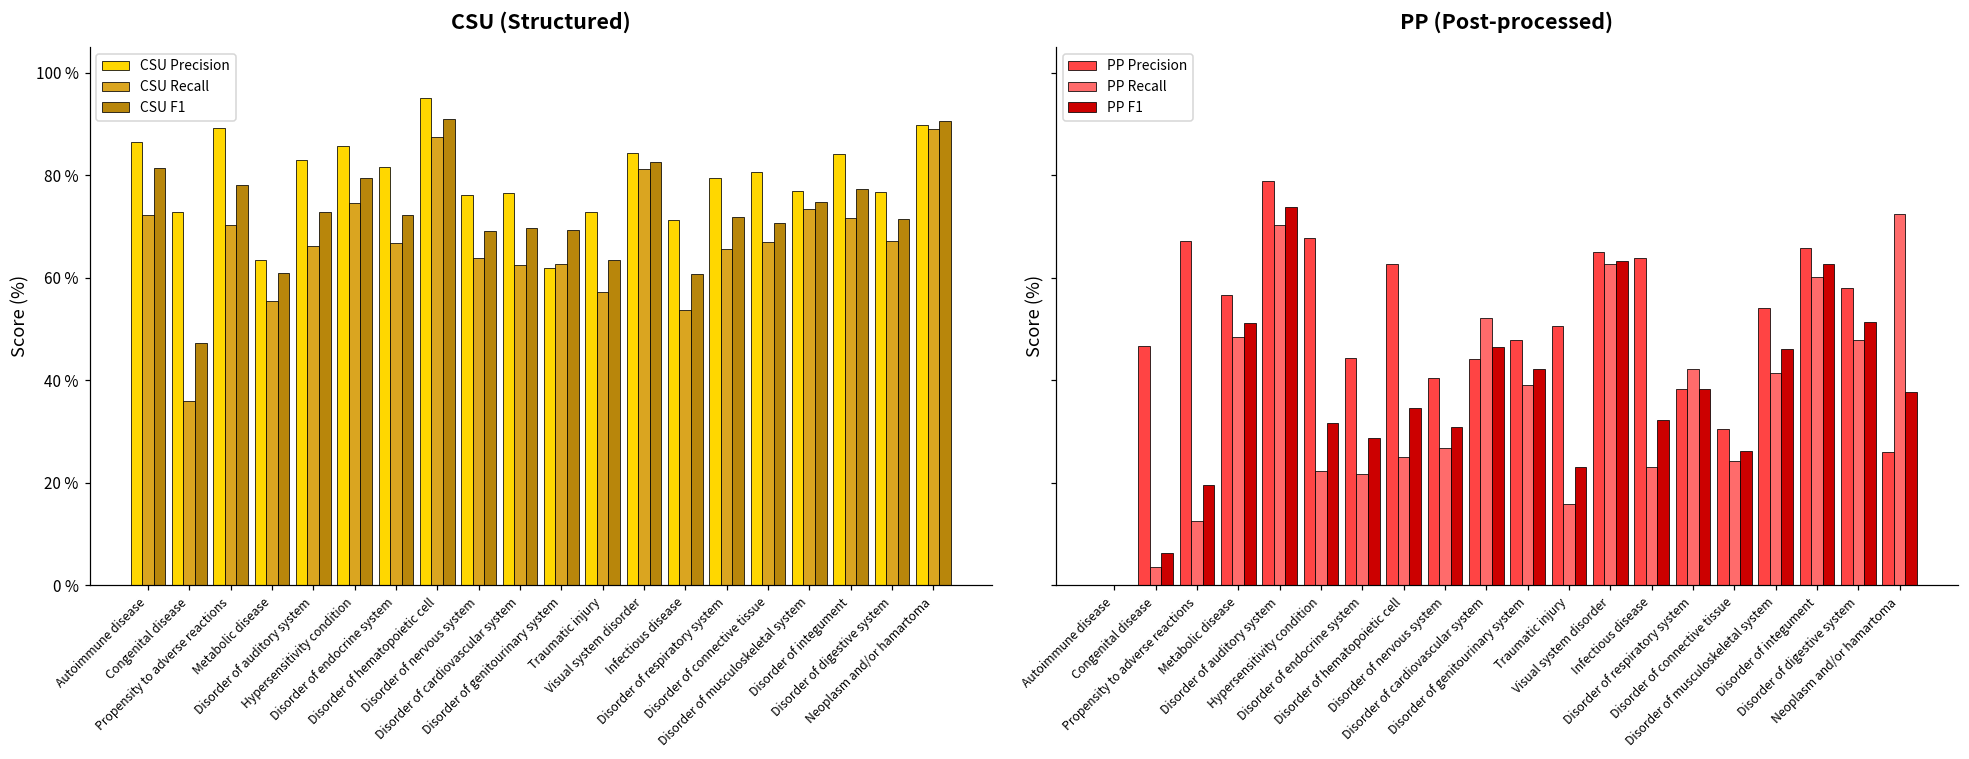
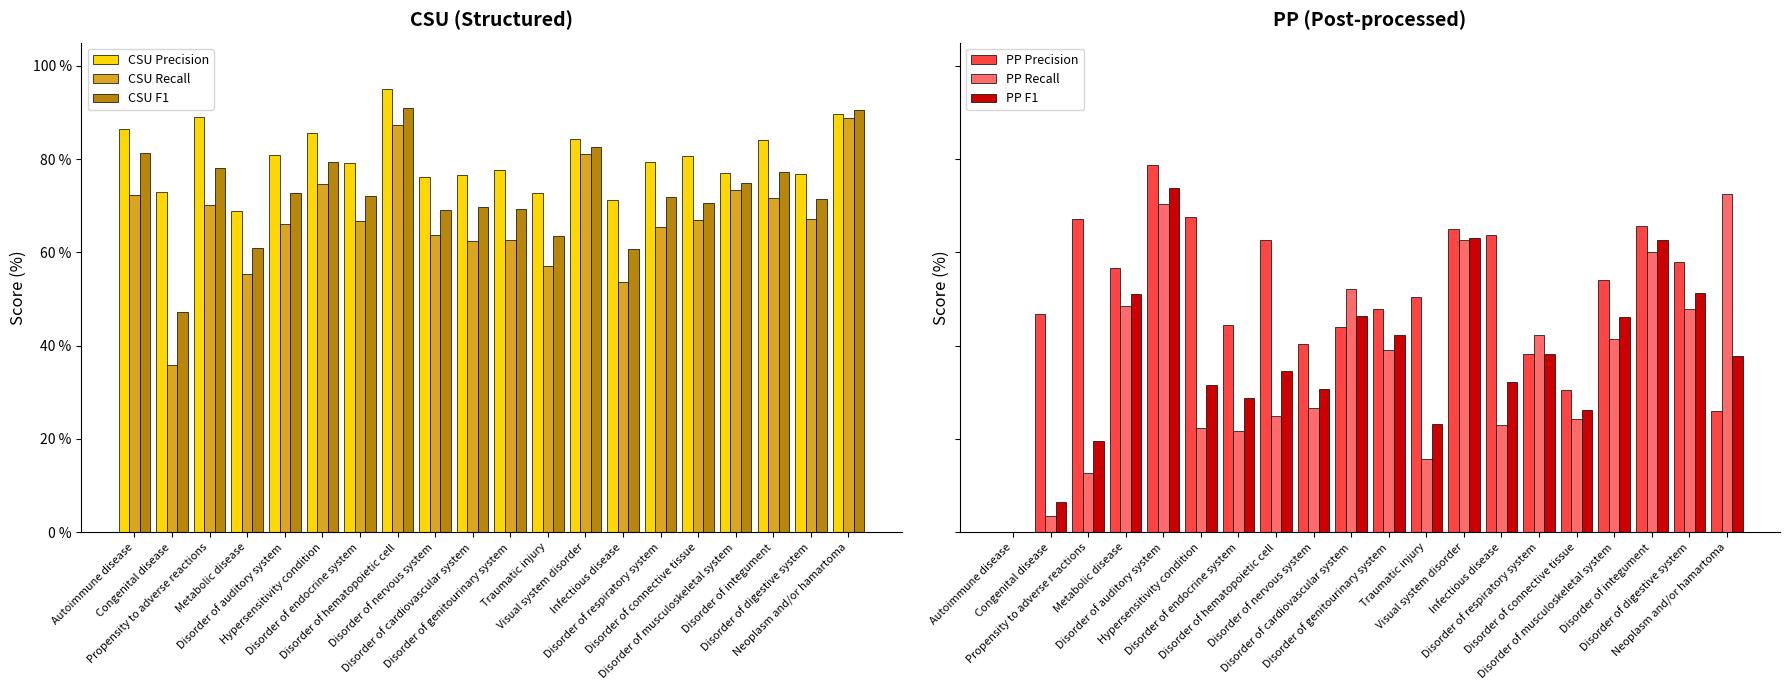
  {
    "CSU (Structured)": {
      "CSU Precision": {
        "Autoimmune disease": "86 %",
        "Congenital disease": "73 %",
        "Propensity to adverse reactions": "89 %",
-       "Metabolic disease": "64 %",
-       "Disorder of auditory system": "83 %",
+       "Metabolic disease": "69 %",
+       "Disorder of auditory system": "81 %",
        "Hypersensitivity condition": "86 %",
-       "Disorder of endocrine system": "82 %",
+       "Disorder of endocrine system": "79 %",
        "Disorder of hematopoietic cell": "95 %",
        "Disorder of nervous system": "76 %",
        "Disorder of cardiovascular system": "77 %",
-       "Disorder of genitourinary system": "62 %",
+       "Disorder of genitourinary system": "78 %",
        "Traumatic injury": "73 %",
        "Visual system disorder": "84 %",
        "Infectious disease": "71 %",
        "Disorder of respiratory system": "80 %",
        "Disorder of connective tissue": "81 %",
        "Disorder of musculoskeletal system": "77 %",
        "Disorder of integument": "84 %",
        "Disorder of digestive system": "77 %",
        "Neoplasm and/or hamartoma": "90 %"
      }
    }
  }
